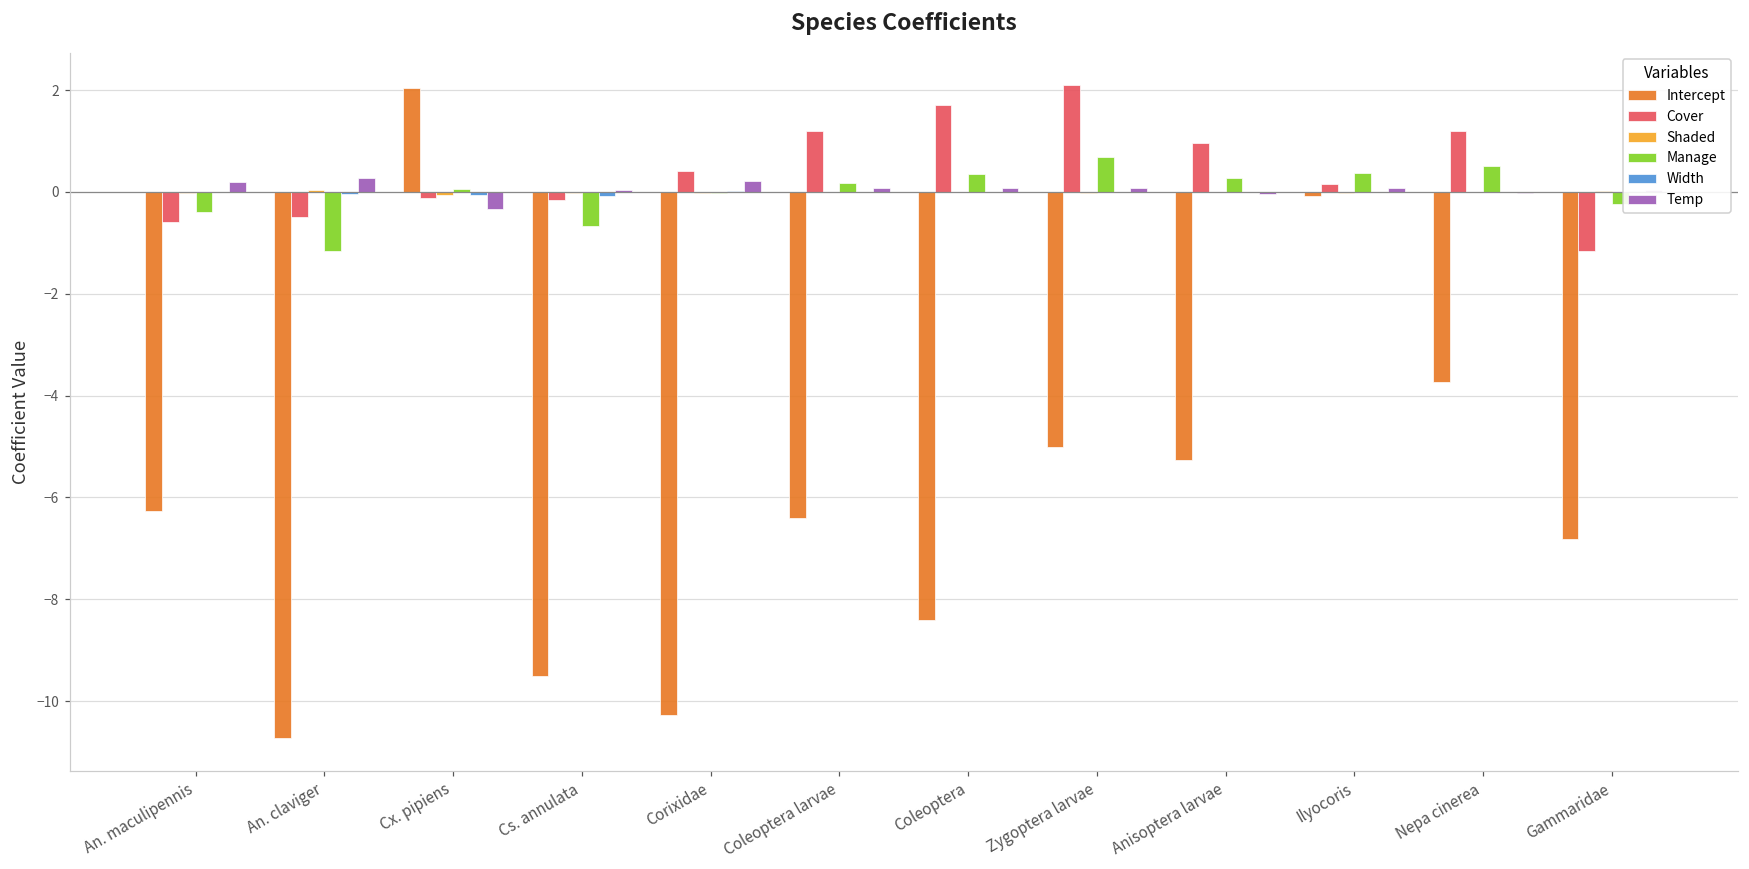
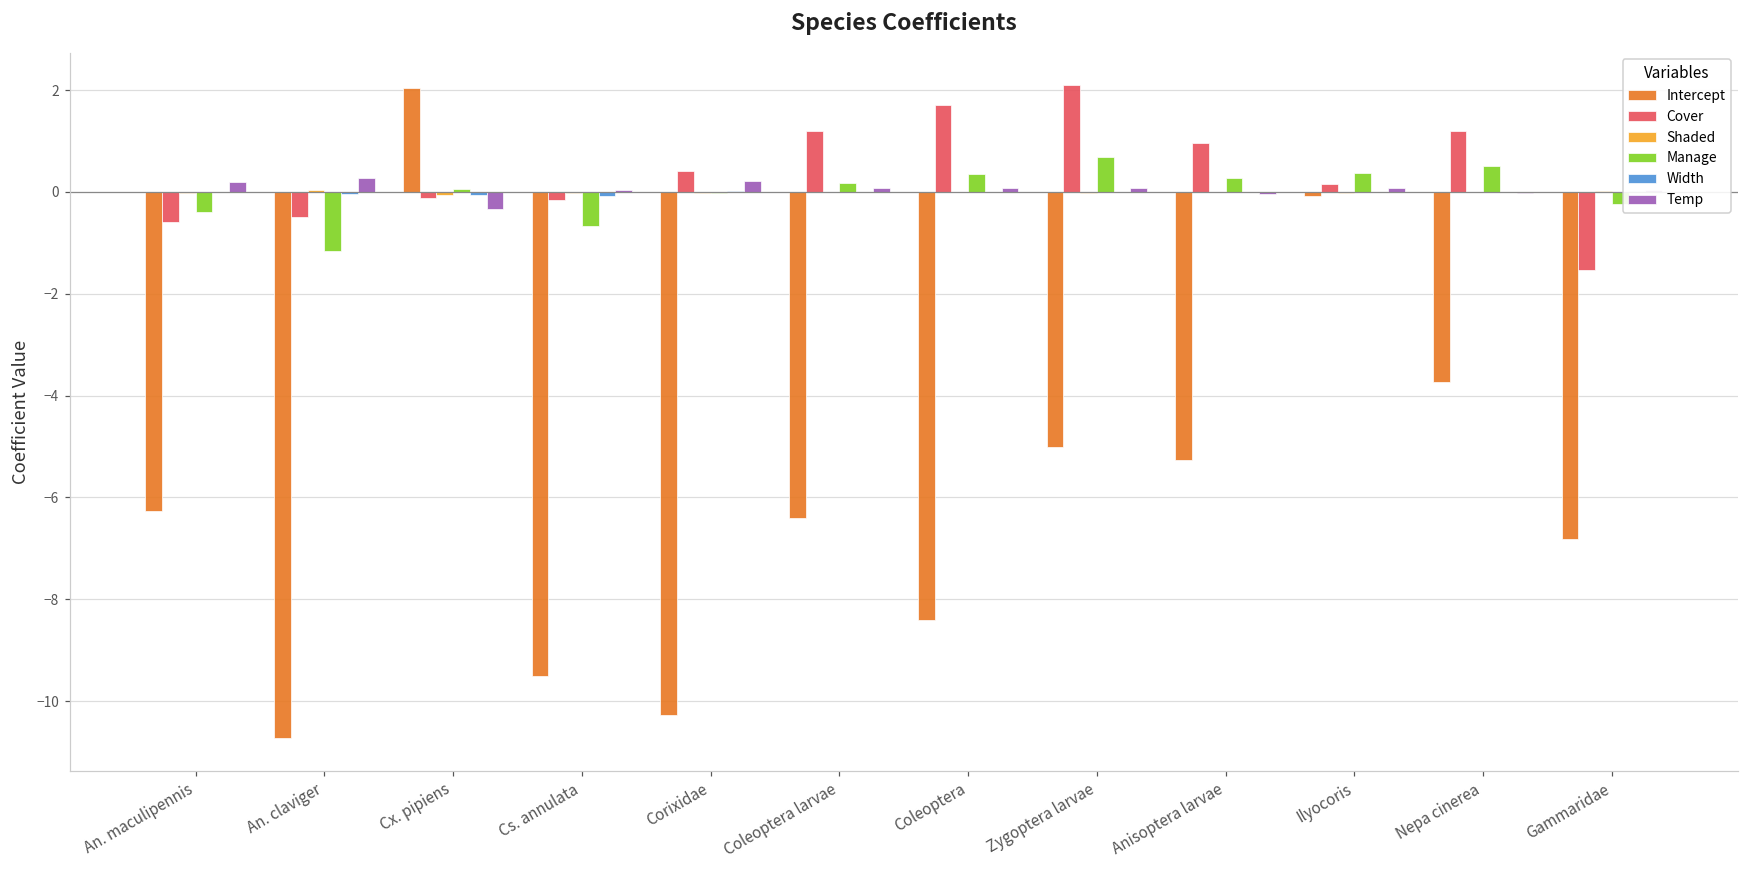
  {
    "Cover": {
      "An. maculipennis": -0.6,
      "An. claviger": -0.5,
      "Cx. pipiens": -0.1,
      "Cs. annulata": -0.2,
      "Corixidae": 0.4,
      "Coleoptera larvae": 1.2,
      "Coleoptera": 1.7,
      "Zygoptera larvae": 2.1,
      "Anisoptera larvae": 1.0,
      "Ilyocoris": 0.2,
      "Nepa cinerea": 1.2,
-     "Gammaridae": -1.2
+     "Gammaridae": -1.5
    },
    "Manage": {
      "An. maculipennis": -0.4,
      "An. claviger": -1.2,
      "Cx. pipiens": 0.1,
      "Cs. annulata": -0.7,
      "Coleoptera larvae": 0.2,
      "Coleoptera": 0.4,
      "Zygoptera larvae": 0.7,
      "Anisoptera larvae": 0.3,
      "Ilyocoris": 0.4,
      "Nepa cinerea": 0.5,
      "Gammaridae": -0.2
    },
    "Width": {
      "Cx. pipiens": -0.1,
      "Cs. annulata": -0.1
    },
    "Temp": {
      "An. maculipennis": 0.2,
      "An. claviger": 0.3,
      "Cx. pipiens": -0.3,
      "Corixidae": 0.2,
      "Coleoptera larvae": 0.1,
      "Coleoptera": 0.1,
      "Zygoptera larvae": 0.1,
      "Ilyocoris": 0.1
    }
  }
